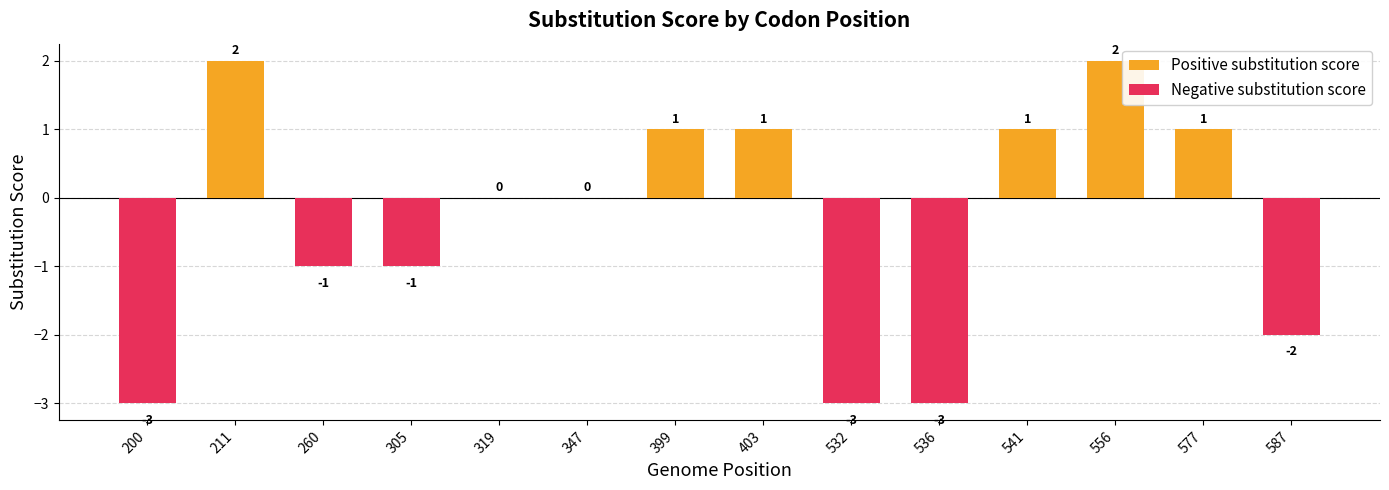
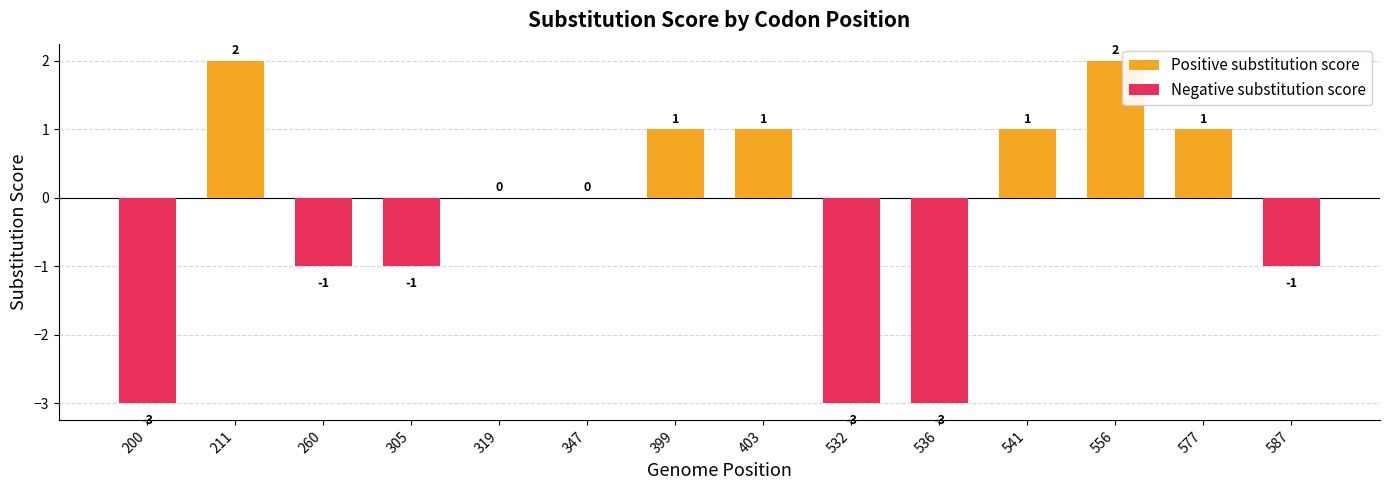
  {
    "Positive substitution score": {
      "211": 2,
      "319": 0,
      "347": 0,
      "399": 1,
      "403": 1,
      "541": 1,
      "556": 2,
      "577": 1
    },
    "Negative substitution score": {
      "200": -3,
      "260": -1,
      "305": -1,
      "532": -3,
      "536": -3,
-     "587": -2
+     "587": -1
    }
  }
